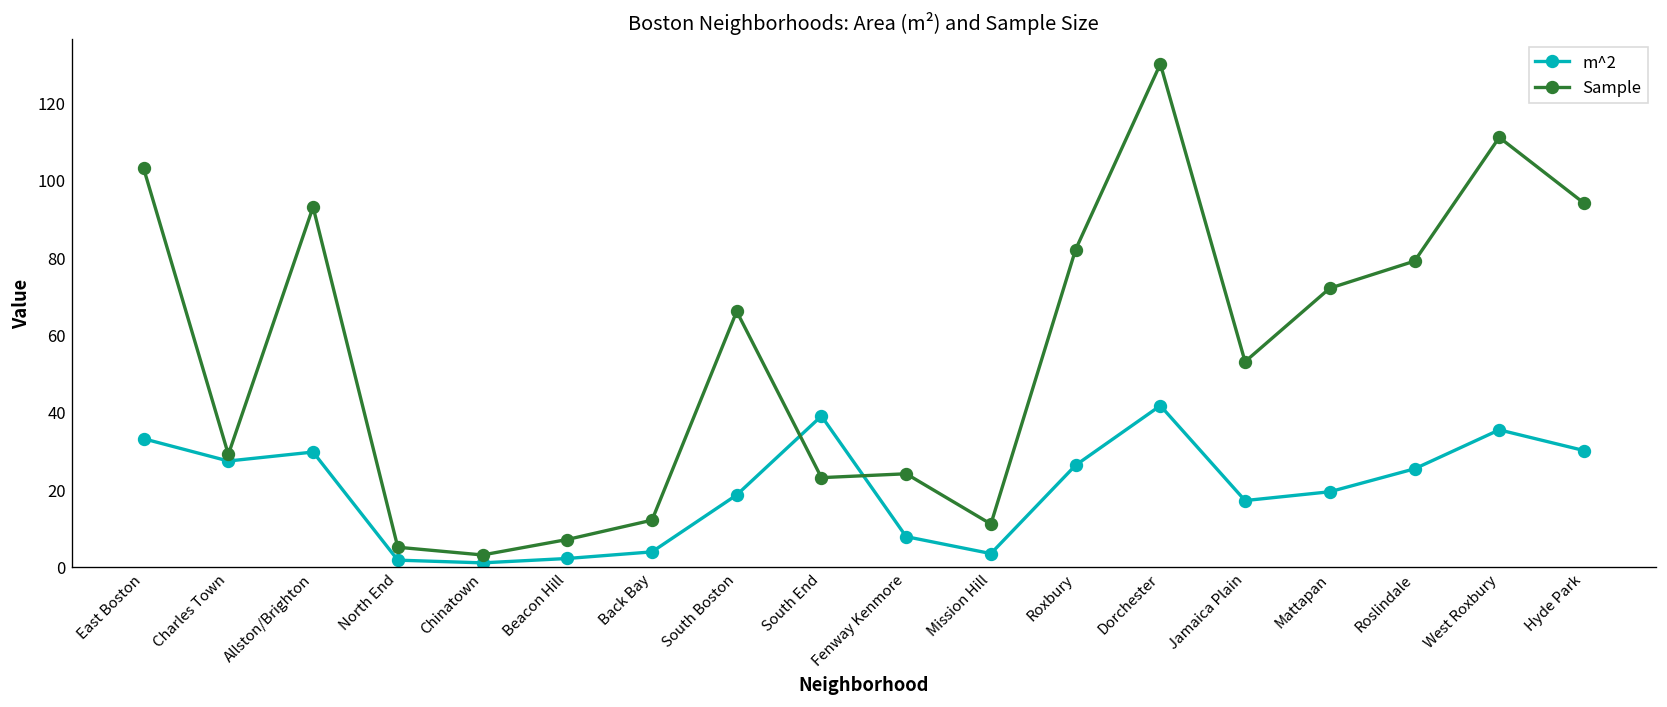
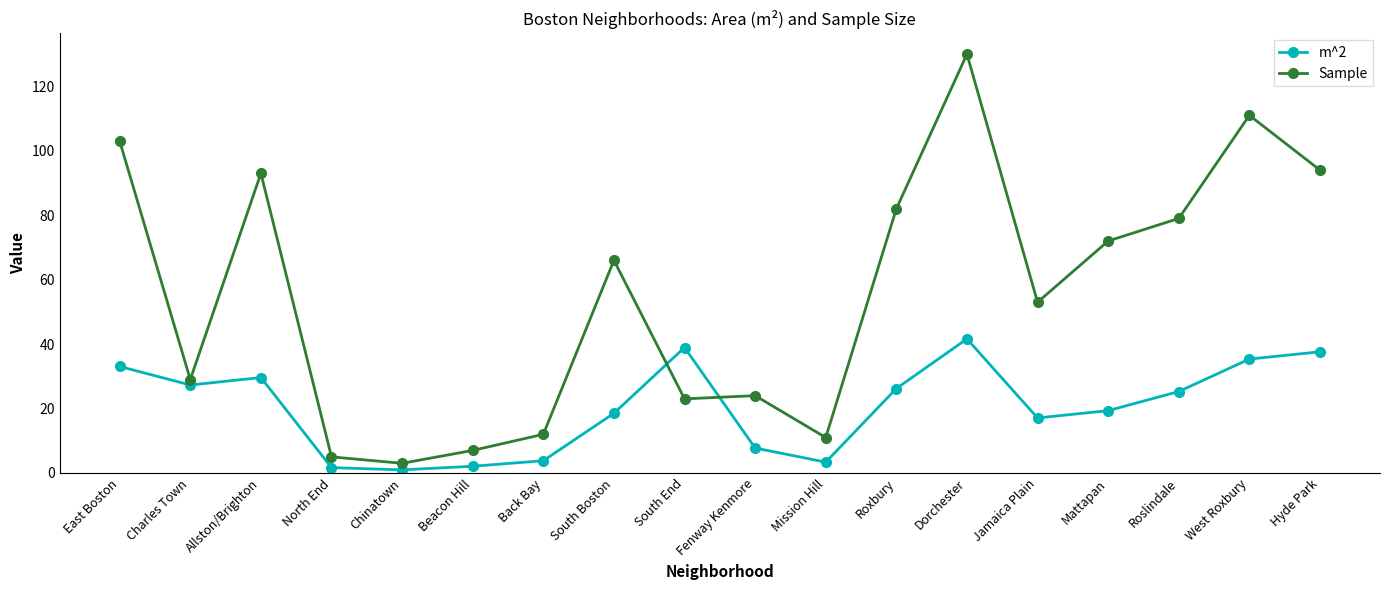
  {
    "m^2": {
      "East Boston": 33,
      "Charles Town": 27,
      "Allston/Brighton": 30,
      "North End": 2,
      "Chinatown": 1,
      "Beacon Hill": 2,
      "Back Bay": 4,
      "South Boston": 19,
      "South End": 39,
      "Fenway Kenmore": 8,
      "Mission Hill": 3,
      "Roxbury": 26,
      "Dorchester": 42,
      "Jamaica Plain": 17,
      "Mattapan": 19,
      "Roslindale": 25,
      "West Roxbury": 35,
-     "Hyde Park": 30
+     "Hyde Park": 38
    },
    "Sample": {
      "East Boston": 103,
      "Charles Town": 29,
      "Allston/Brighton": 93,
      "North End": 5,
      "Chinatown": 3,
      "Beacon Hill": 7,
      "Back Bay": 12,
      "South Boston": 66,
      "South End": 23,
      "Fenway Kenmore": 24,
      "Mission Hill": 11,
      "Roxbury": 82,
      "Dorchester": 130,
      "Jamaica Plain": 53,
      "Mattapan": 72,
      "Roslindale": 79,
      "West Roxbury": 111,
      "Hyde Park": 94
    }
  }
